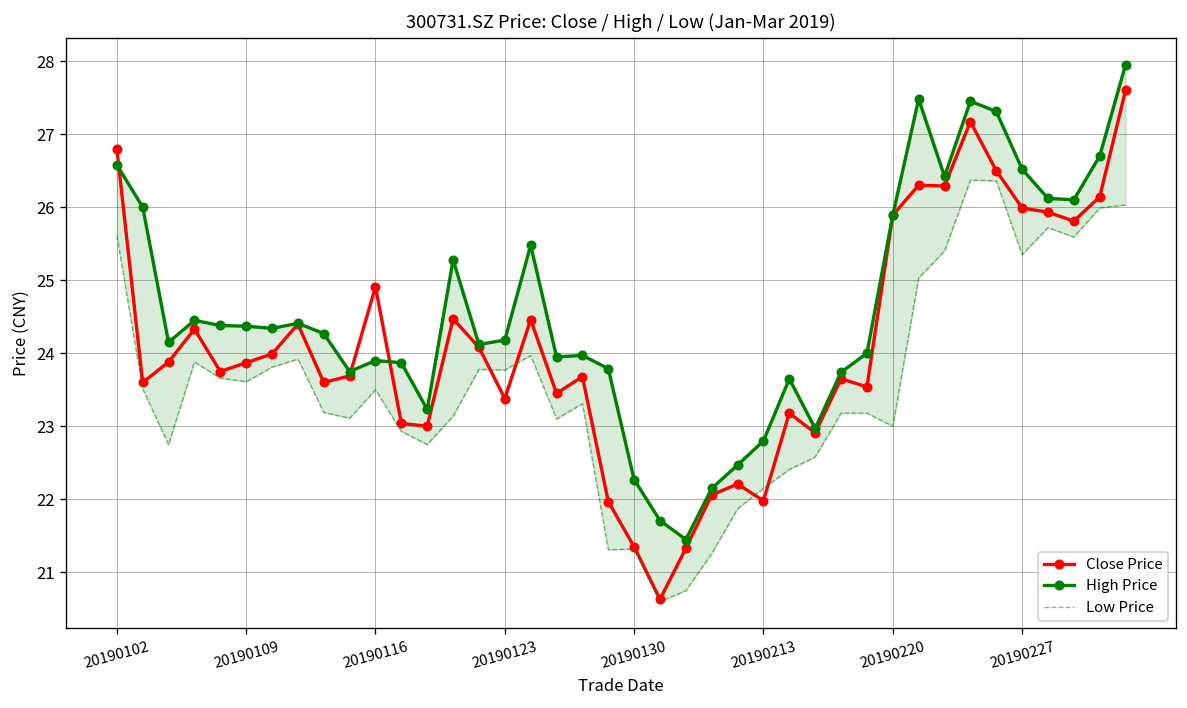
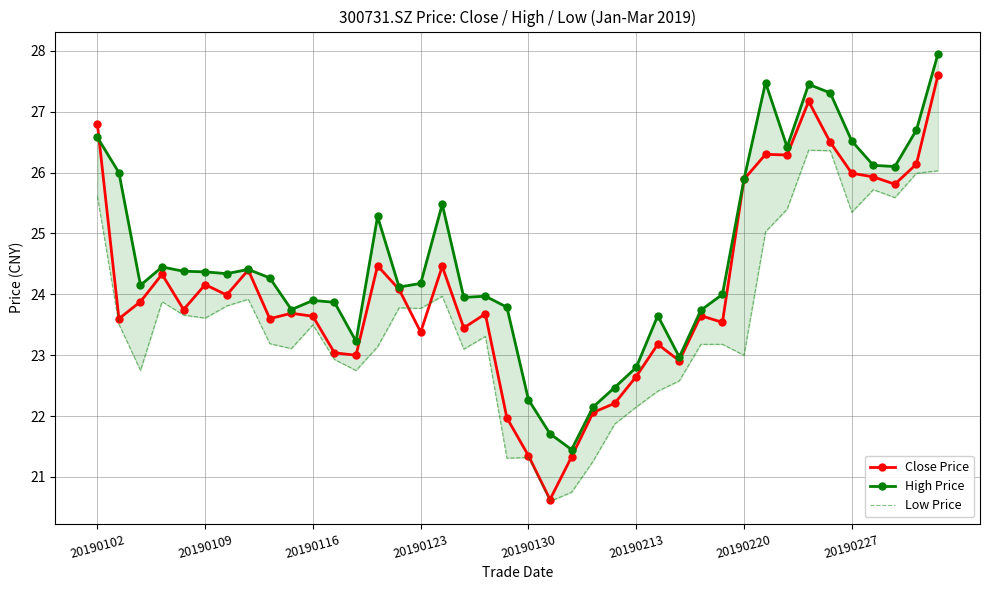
  {
    "Close Price": {
      "20190102": 26.8,
-     "20190109": 23.9,
-     "20190116": 24.9,
+     "20190109": 24.2,
+     "20190116": 23.6,
      "20190123": 23.4,
-     "20190213": 22.0,
+     "20190213": 22.7,
      "20190227": 26.0
    }
  }
